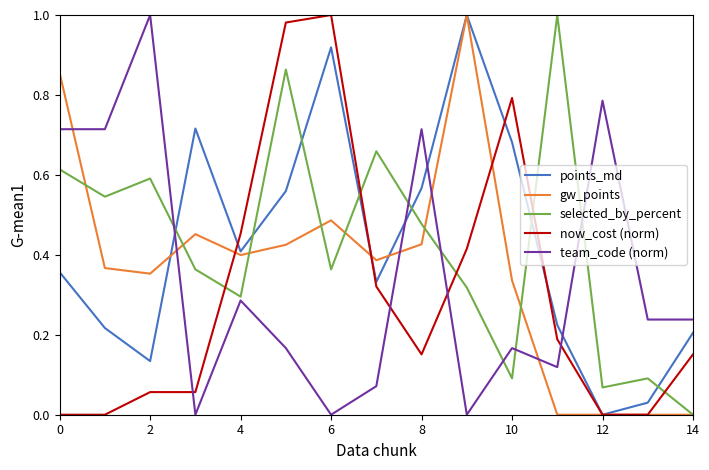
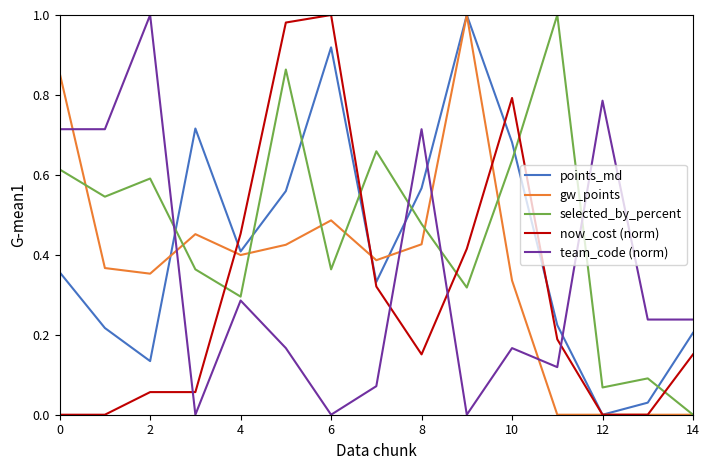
  {
    "points_md": {
      "0": 0.36,
      "2": 0.13,
      "4": 0.41,
      "6": 0.92,
      "8": 0.57,
      "10": 0.68,
      "14": 0.20
    },
    "gw_points": {
      "0": 0.85,
      "2": 0.35,
      "4": 0.40,
      "6": 0.49,
      "8": 0.43,
      "10": 0.34
    },
    "selected_by_percent": {
      "0": 0.61,
      "2": 0.59,
      "4": 0.30,
      "6": 0.36,
      "8": 0.48,
-     "10": 0.09,
+     "10": 0.64,
      "12": 0.07
    },
    "now_cost (norm)": {
      "0": 0.00,
      "2": 0.06,
      "4": 0.45,
      "6": 1.00,
      "8": 0.15,
      "10": 0.79,
      "14": 0.15
    },
    "team_code (norm)": {
      "0": 0.71,
      "2": 1.00,
      "4": 0.29,
      "6": 0.00,
      "8": 0.71,
      "10": 0.17,
      "12": 0.79,
      "14": 0.24
    }
  }
